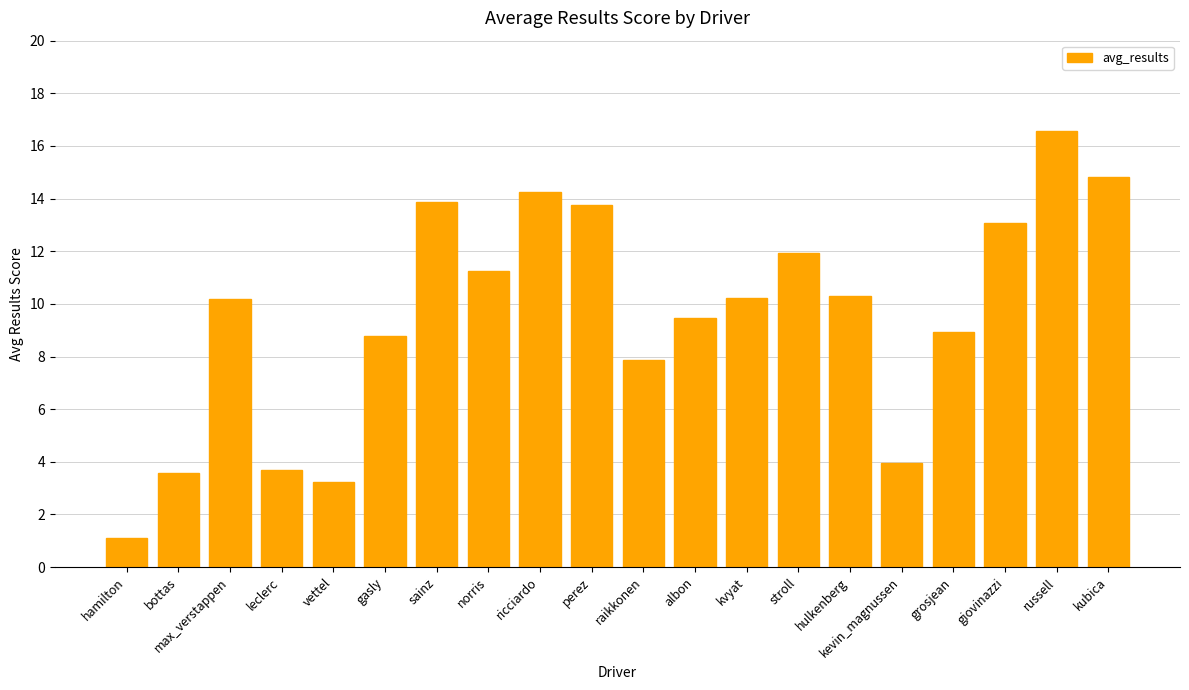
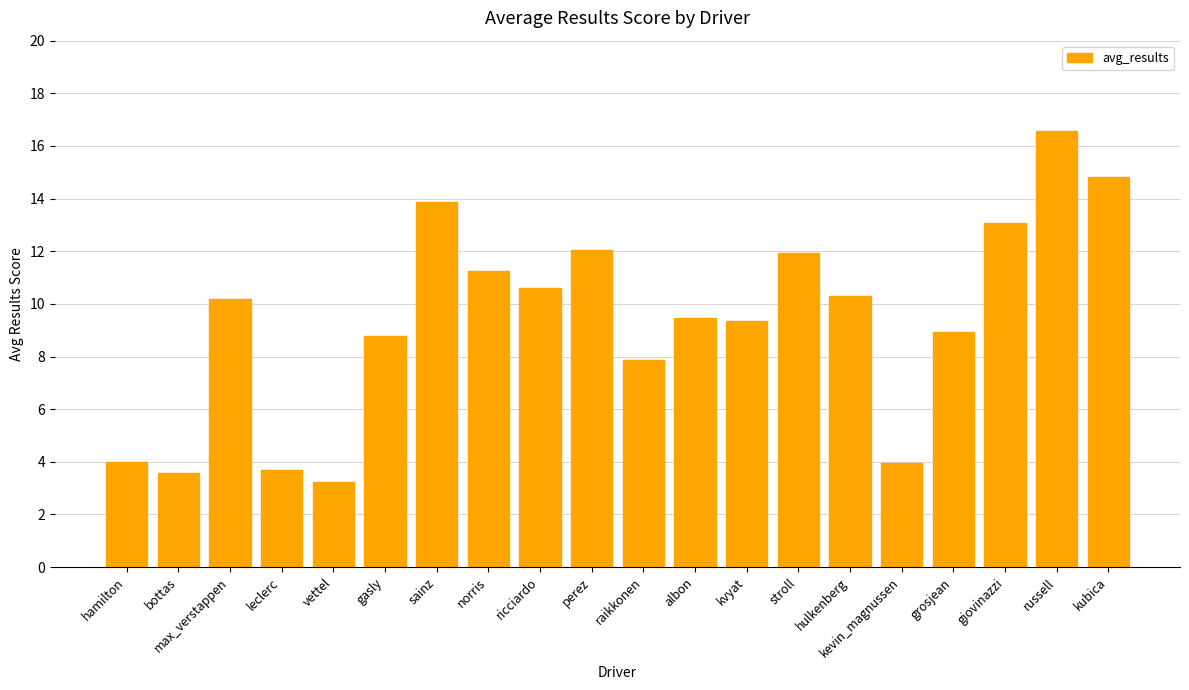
  {
-   "hamilton": 1.1,
+   "hamilton": 4.0,
    "bottas": 3.6,
    "max_verstappen": 10.2,
    "leclerc": 3.7,
    "vettel": 3.2,
    "gasly": 8.8,
    "sainz": 13.9,
    "norris": 11.2,
-   "ricciardo": 14.3,
-   "perez": 13.7,
+   "ricciardo": 10.6,
+   "perez": 12.0,
    "raikkonen": 7.9,
    "albon": 9.5,
-   "kvyat": 10.2,
+   "kvyat": 9.4,
    "stroll": 11.9,
    "hulkenberg": 10.3,
    "kevin_magnussen": 3.9,
    "grosjean": 8.9,
    "giovinazzi": 13.1,
    "russell": 16.6,
    "kubica": 14.8
  }
